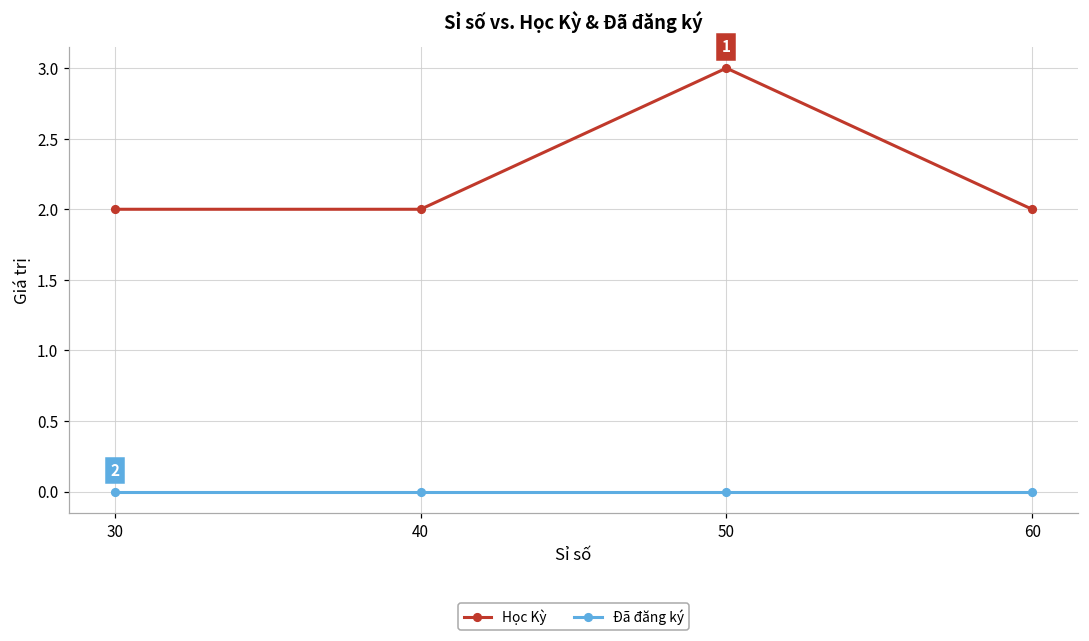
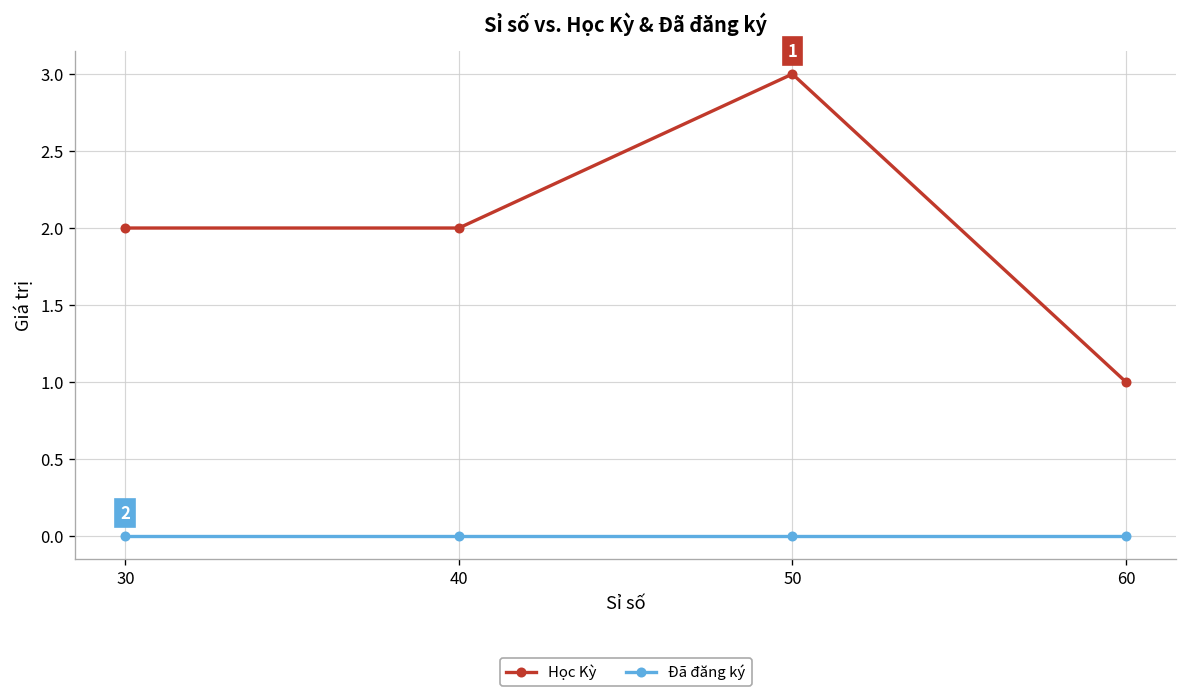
  {
    "Học Kỳ": {
      "30": 2,
      "40": 2,
-     "60": 2
+     "60": 1
    },
    "Đã đăng ký": {
      "40": 0,
      "50": 0,
      "60": 0
    }
  }
